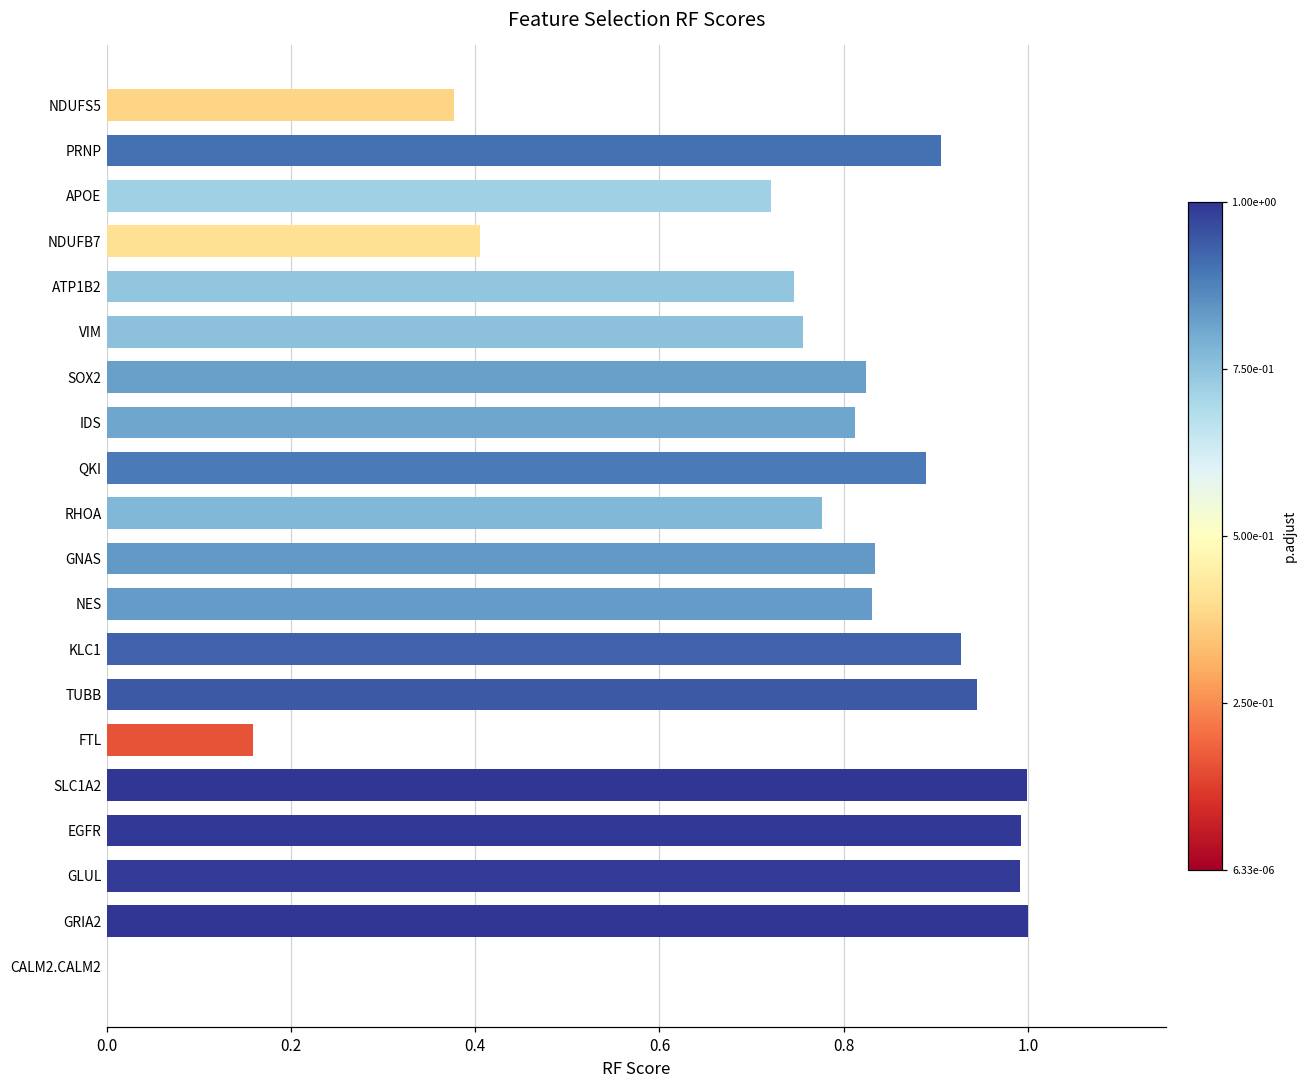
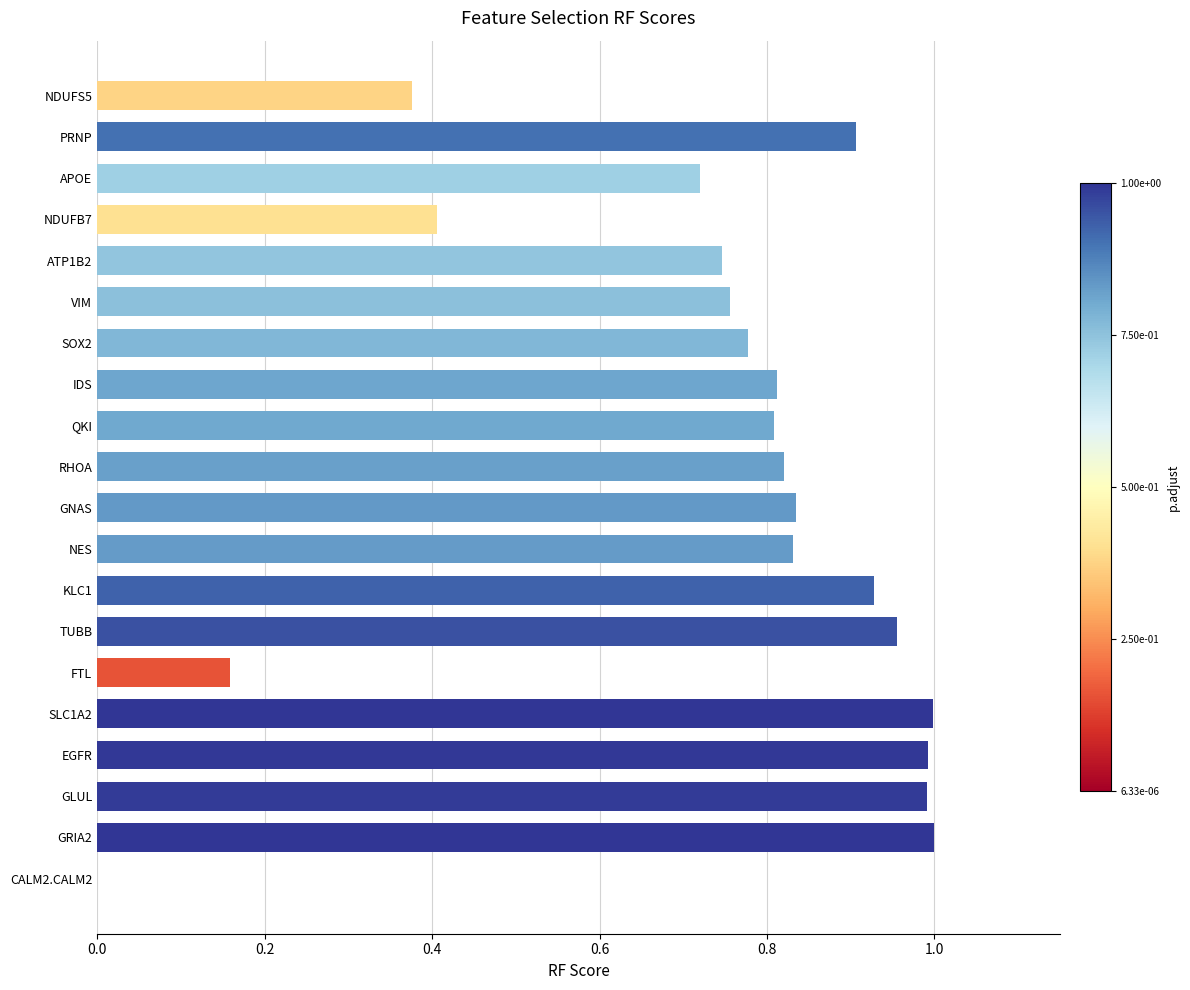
  {
    "NDUFS5": 0.38,
    "PRNP": 0.91,
    "APOE": 0.72,
    "NDUFB7": 0.41,
    "ATP1B2": 0.75,
    "VIM": 0.76,
-   "SOX2": 0.82,
+   "SOX2": 0.78,
    "IDS": 0.81,
-   "QKI": 0.89,
-   "RHOA": 0.78,
+   "QKI": 0.81,
+   "RHOA": 0.82,
    "GNAS": 0.83,
    "NES": 0.83,
    "KLC1": 0.93,
-   "TUBB": 0.94,
+   "TUBB": 0.96,
    "FTL": 0.16,
    "SLC1A2": 1.00,
    "EGFR": 0.99,
    "GLUL": 0.99,
    "GRIA2": 1.00
  }
